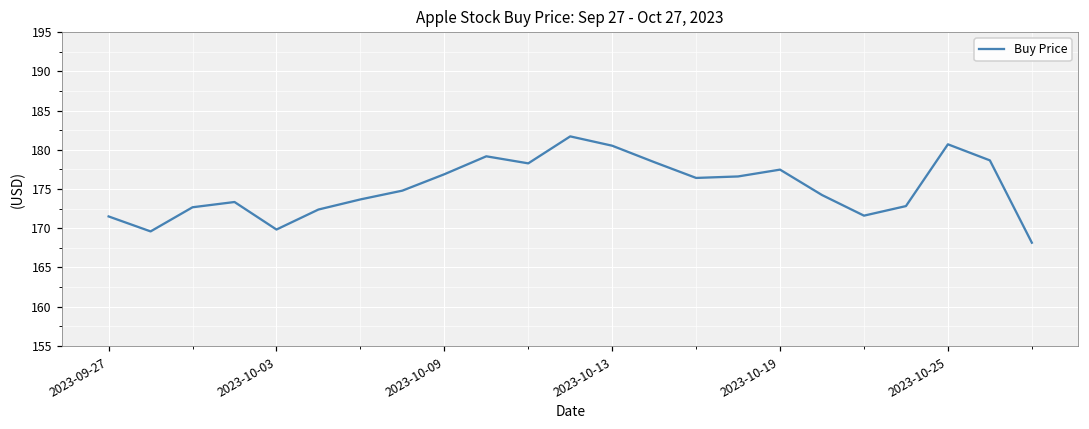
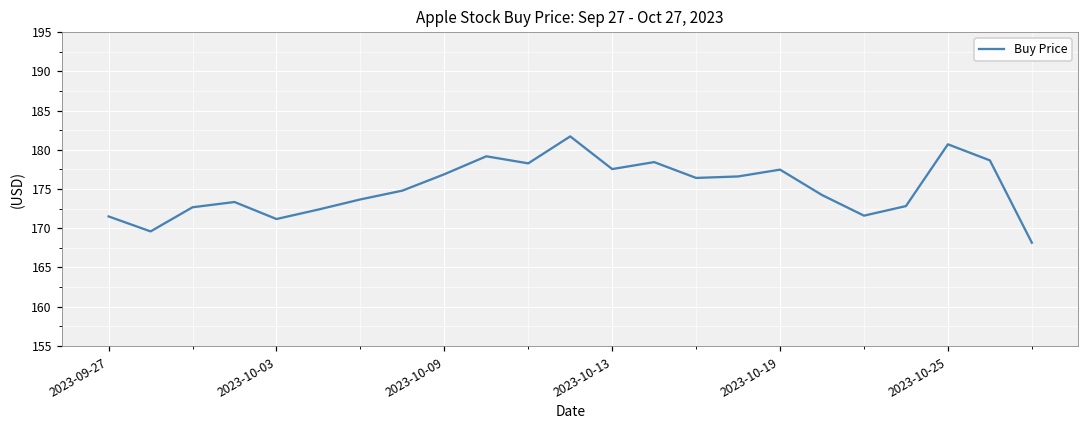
  {
    "2023-09-27": 172,
-   "2023-10-03": 170,
+   "2023-10-03": 171,
    "2023-10-09": 177,
-   "2023-10-13": 181,
+   "2023-10-13": 178,
    "2023-10-19": 177,
    "2023-10-25": 181
  }
